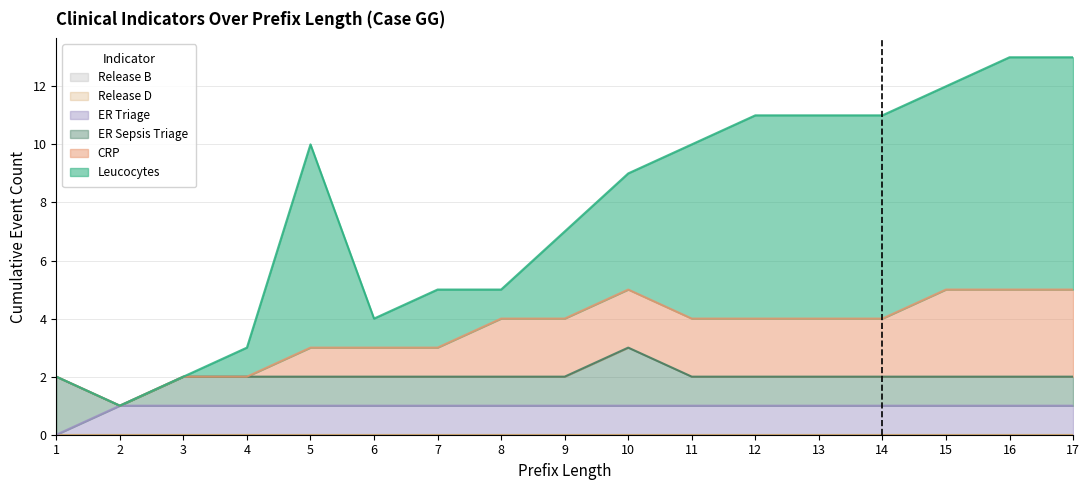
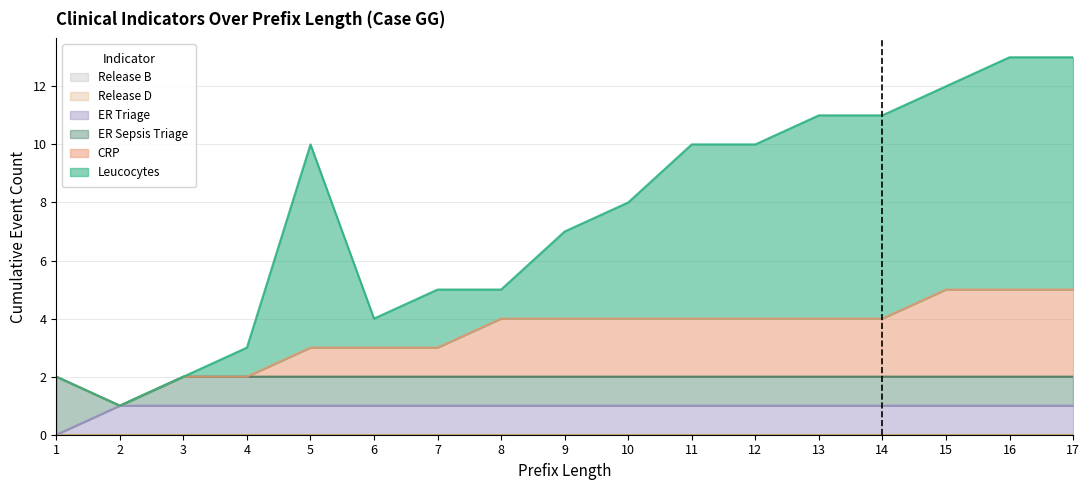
  {
    "ER Triage": {
      "3": 1,
      "4": 1,
      "5": 1,
      "6": 1,
      "7": 1,
      "8": 1,
      "9": 1,
      "10": 1,
      "11": 1,
      "12": 1,
      "13": 1,
      "14": 1,
      "15": 1,
      "16": 1,
      "17": 1
    },
    "ER Sepsis Triage": {
      "5": 2,
      "6": 2,
      "7": 2,
      "8": 2,
      "9": 2,
-     "10": 2,
+     "10": 1,
      "11": 2,
      "12": 2,
      "13": 2,
      "14": 2,
      "15": 2,
      "16": 2,
      "17": 2
    },
    "Leucocytes": {
      "4": 3,
      "5": 10,
      "6": 4,
      "7": 5,
      "8": 5,
      "9": 7,
      "11": 10,
-     "12": 7,
+     "12": 6,
      "13": 11,
      "14": 11,
      "15": 12,
      "16": 13,
      "17": 13
    }
  }
